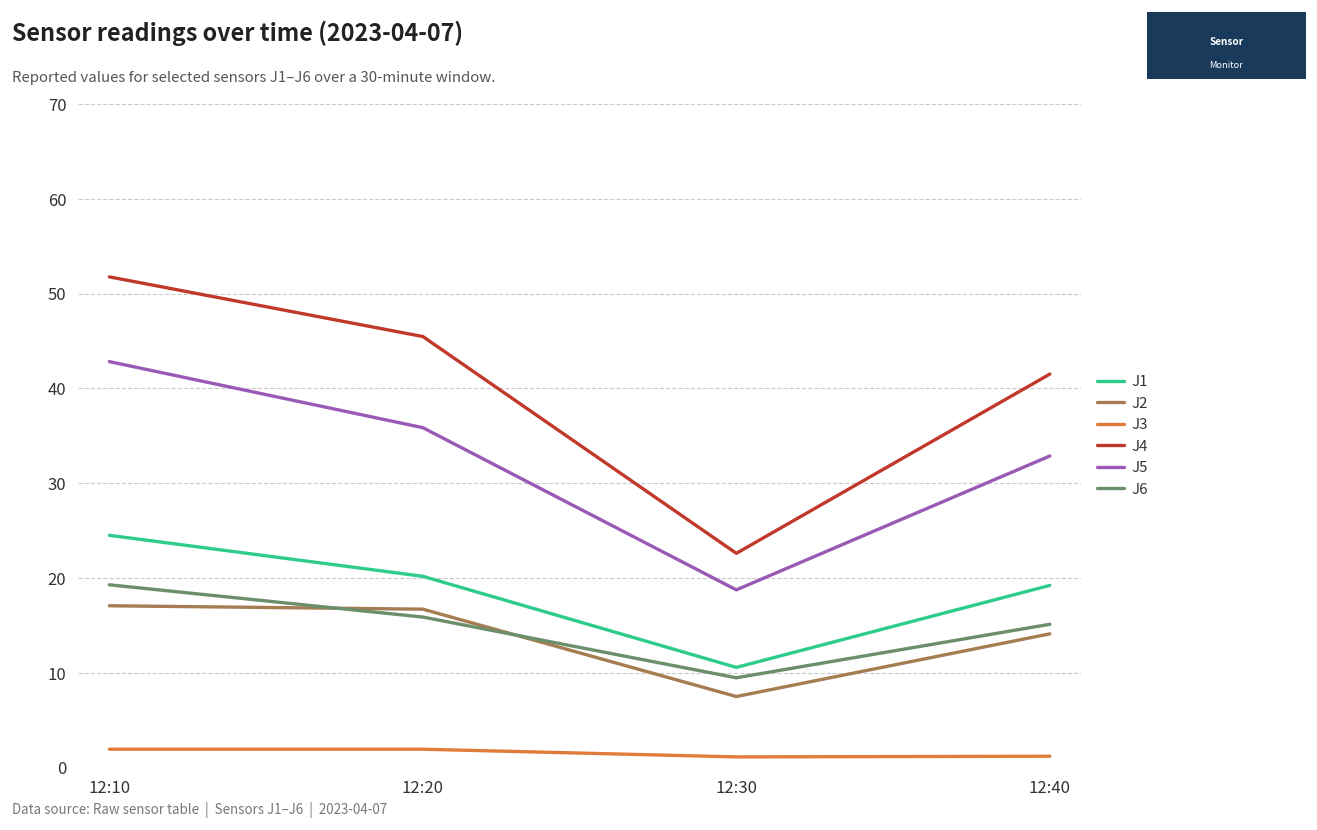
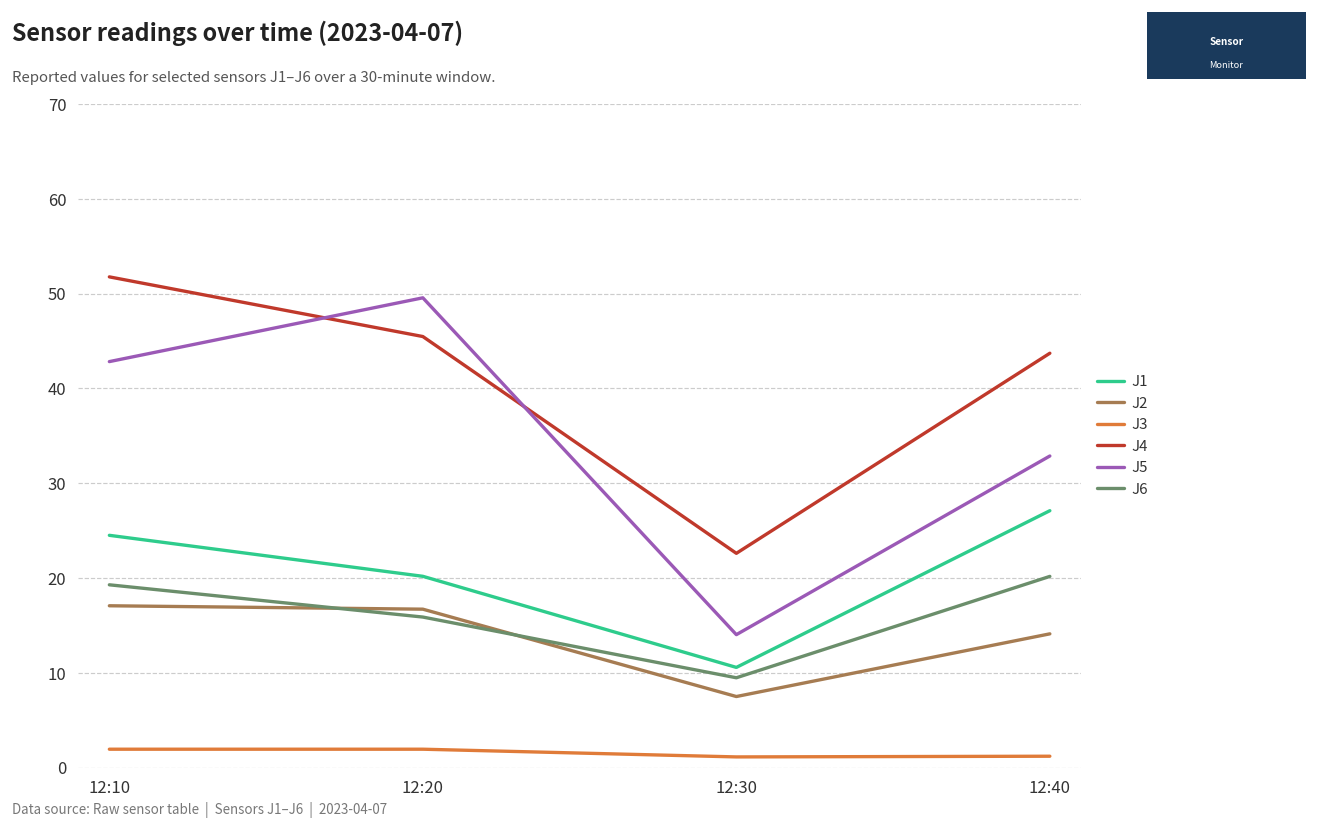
  {
    "J1": {
      "12:10": 25,
      "12:20": 20,
      "12:30": 11,
-     "12:40": 19
+     "12:40": 27
    },
    "J2": {
      "12:10": 17,
      "12:20": 17,
      "12:30": 7,
      "12:40": 14
    },
    "J3": {
      "12:10": 2,
      "12:20": 2,
      "12:30": 1,
      "12:40": 1
    },
    "J4": {
      "12:10": 52,
      "12:20": 45,
      "12:30": 23,
-     "12:40": 42
+     "12:40": 44
    },
    "J5": {
      "12:10": 43,
-     "12:20": 36,
-     "12:30": 19,
+     "12:20": 50,
+     "12:30": 14,
      "12:40": 33
    },
    "J6": {
      "12:10": 19,
      "12:20": 16,
      "12:30": 9,
-     "12:40": 15
+     "12:40": 20
    }
  }
